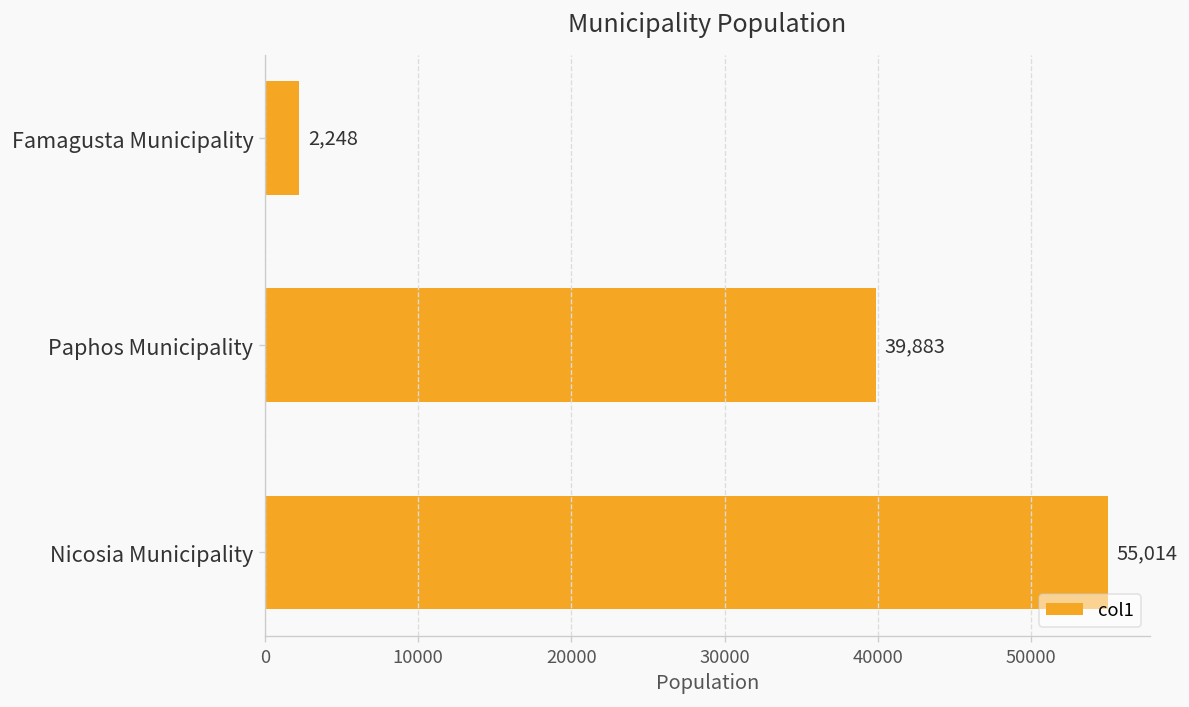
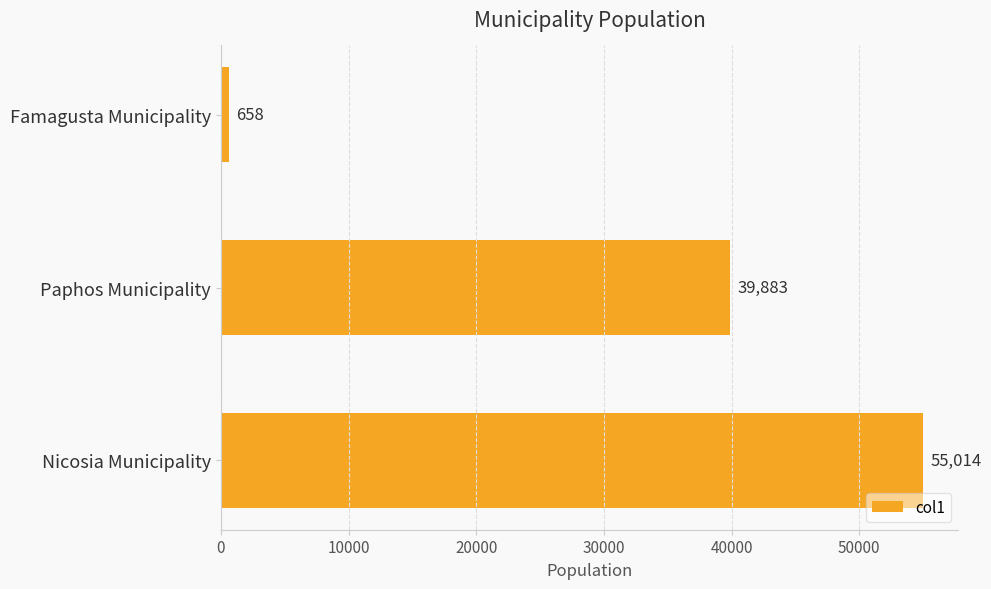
  {
-   "Famagusta Municipality": "2,248",
+   "Famagusta Municipality": "658",
    "Paphos Municipality": "39,883",
    "Nicosia Municipality": "55,014"
  }
